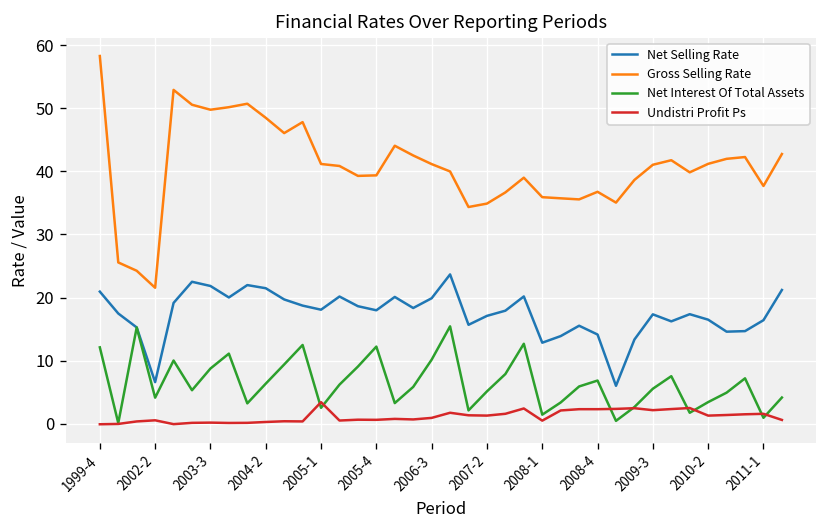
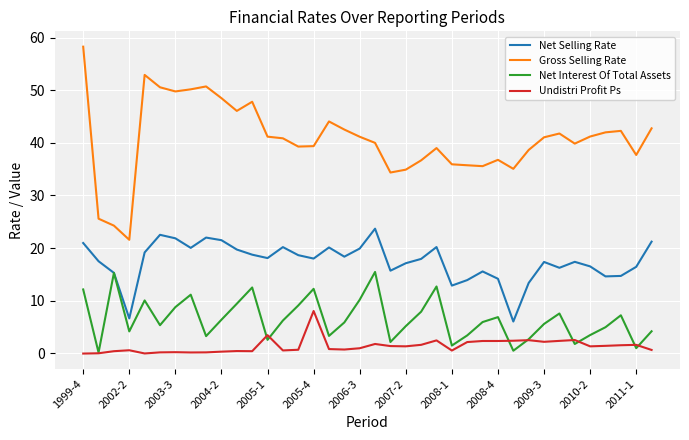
  {
    "Net Selling Rate": {
      "1999-4": 21,
      "2002-2": 7,
      "2003-3": 22,
      "2004-2": 21,
      "2005-1": 18,
      "2005-4": 18,
      "2006-3": 20,
      "2007-2": 17,
      "2008-1": 13,
      "2008-4": 14,
      "2009-3": 17,
      "2010-2": 17,
      "2011-1": 16
    },
    "Gross Selling Rate": {
      "1999-4": 58,
      "2002-2": 22,
      "2003-3": 50,
      "2004-2": 48,
      "2005-1": 41,
      "2005-4": 39,
      "2006-3": 41,
      "2007-2": 35,
      "2008-1": 36,
      "2008-4": 37,
      "2009-3": 41,
      "2010-2": 41,
      "2011-1": 38
    },
    "Net Interest Of Total Assets": {
      "1999-4": 12,
      "2002-2": 4,
      "2003-3": 9,
      "2004-2": 6,
      "2005-1": 3,
      "2005-4": 12,
      "2006-3": 10,
      "2007-2": 5,
      "2008-1": 1,
      "2008-4": 7,
      "2009-3": 6,
      "2010-2": 3,
      "2011-1": 1
    },
    "Undistri Profit Ps": {
      "1999-4": 0,
      "2002-2": 1,
      "2003-3": 0,
      "2004-2": 0,
      "2005-1": 3,
-     "2005-4": 1,
+     "2005-4": 8,
      "2006-3": 1,
      "2007-2": 1,
      "2008-1": 1,
      "2008-4": 2,
      "2009-3": 2,
      "2010-2": 1,
      "2011-1": 2
    }
  }
